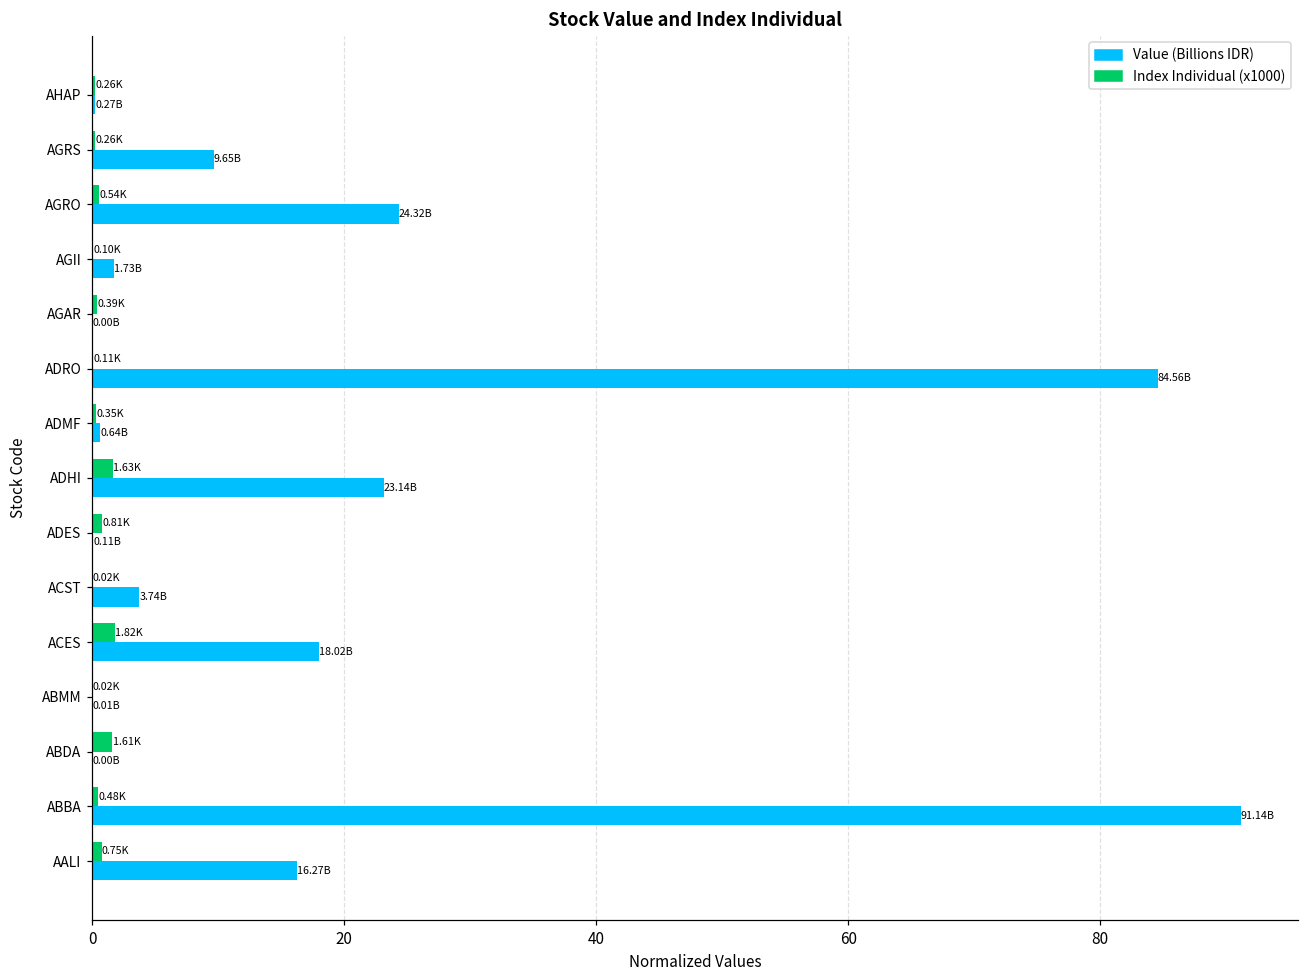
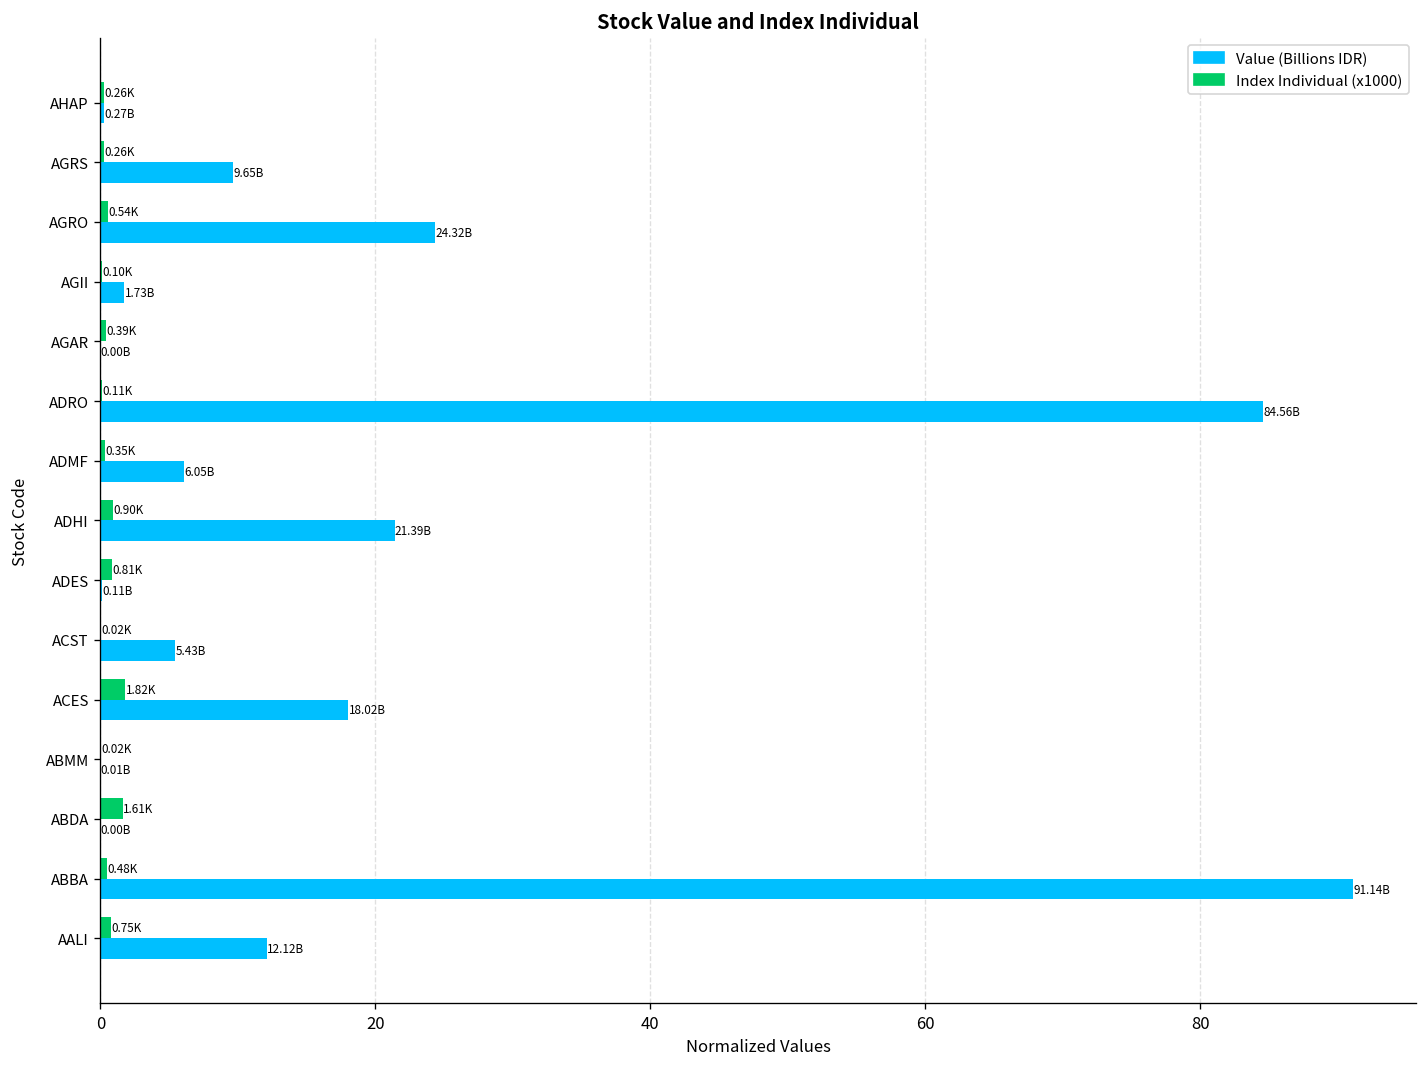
  {
    "Value (Billions IDR)": {
      "AHAP": "0.27B",
      "AGRS": "9.65B",
      "AGRO": "24.32B",
      "AGII": "1.73B",
      "AGAR": "0.00B",
      "ADRO": "84.56B",
-     "ADMF": "0.64B",
-     "ADHI": "23.14B",
+     "ADMF": "6.05B",
+     "ADHI": "21.39B",
      "ADES": "0.11B",
-     "ACST": "3.74B",
+     "ACST": "5.43B",
      "ACES": "18.02B",
      "ABMM": "0.01B",
      "ABDA": "0.00B",
      "ABBA": "91.14B",
-     "AALI": "16.27B"
+     "AALI": "12.12B"
    },
    "Index Individual (x1000)": {
      "AHAP": "0.26K",
      "AGRS": "0.26K",
      "AGRO": "0.54K",
      "AGII": "0.10K",
      "AGAR": "0.39K",
      "ADRO": "0.11K",
      "ADMF": "0.35K",
-     "ADHI": "1.63K",
+     "ADHI": "0.90K",
      "ADES": "0.81K",
      "ACST": "0.02K",
      "ACES": "1.82K",
      "ABMM": "0.02K",
      "ABDA": "1.61K",
      "ABBA": "0.48K",
      "AALI": "0.75K"
    }
  }
